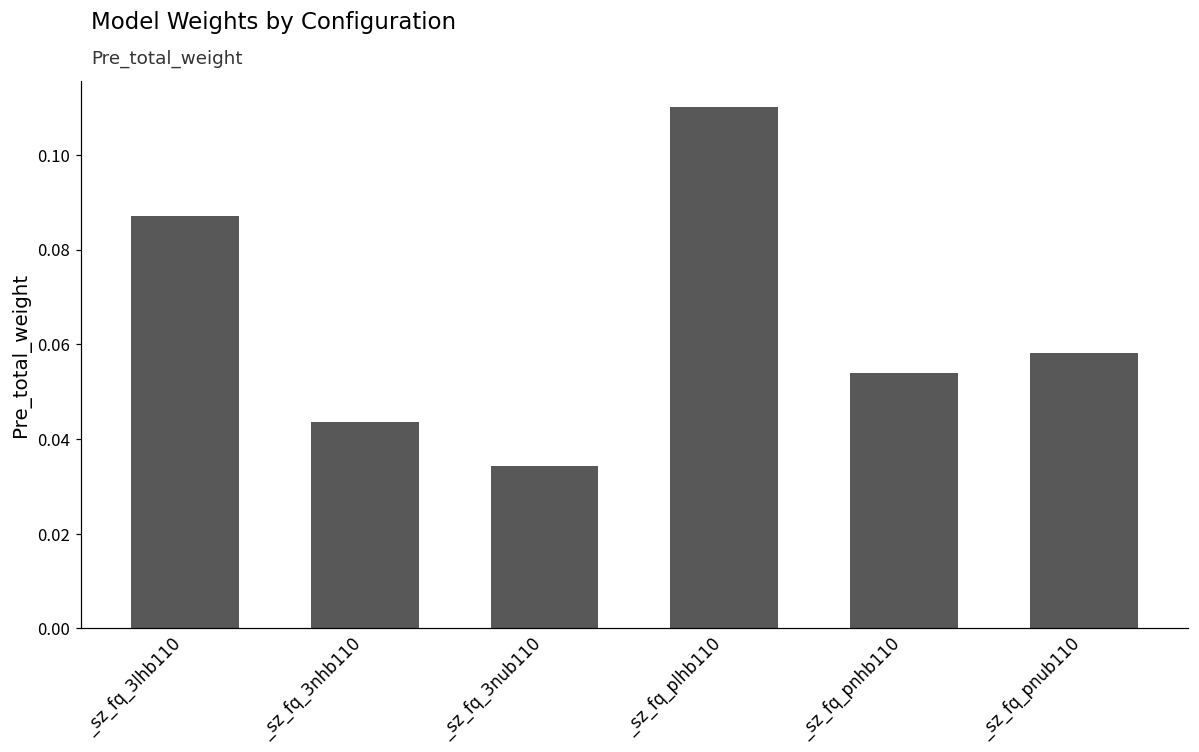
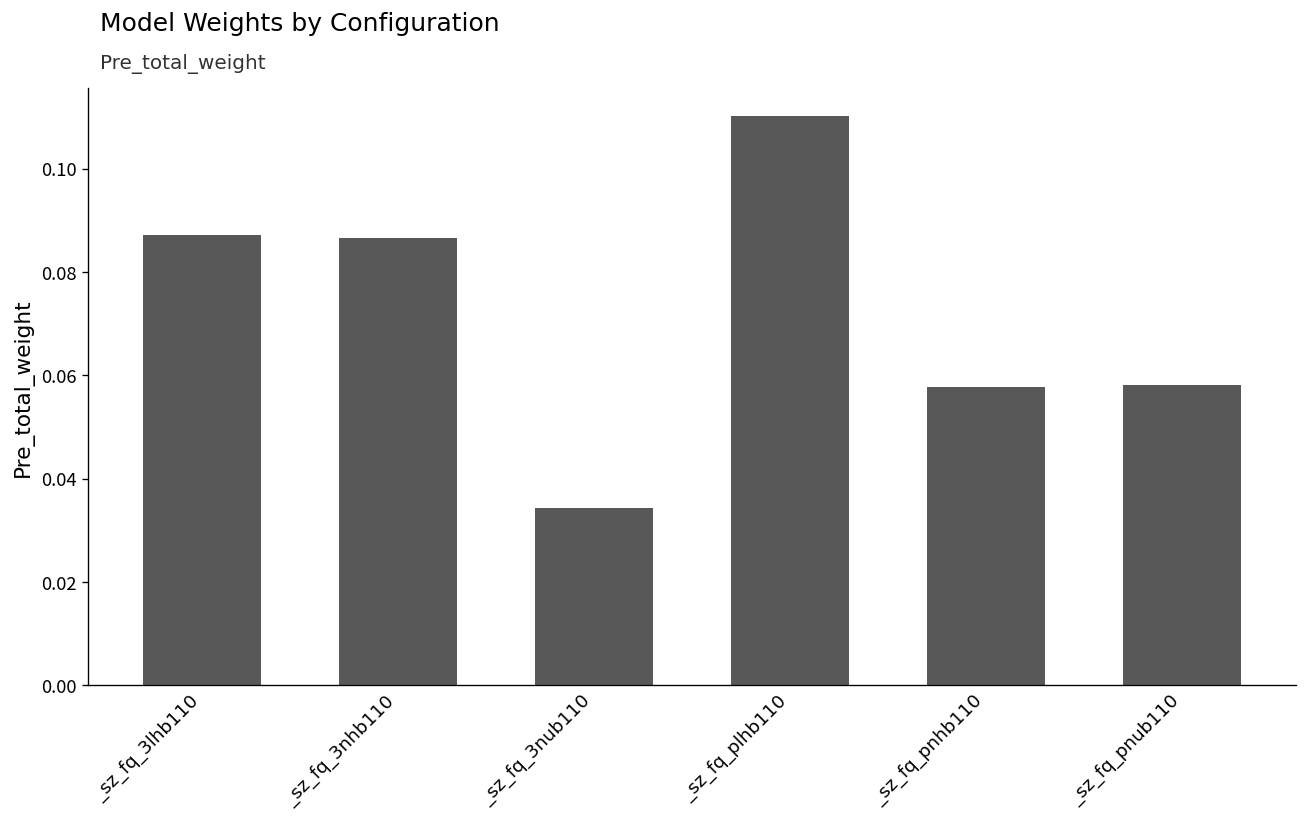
  {
    "_sz_fq_3lhb110": 0.087,
-   "_sz_fq_3nhb110": 0.044,
+   "_sz_fq_3nhb110": 0.087,
    "_sz_fq_3nub110": 0.034,
    "_sz_fq_plhb110": 0.110,
-   "_sz_fq_pnhb110": 0.054,
+   "_sz_fq_pnhb110": 0.058,
    "_sz_fq_pnub110": 0.058
  }
